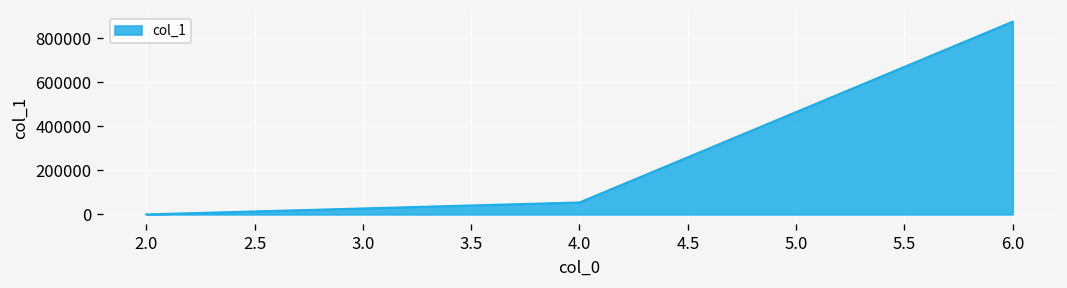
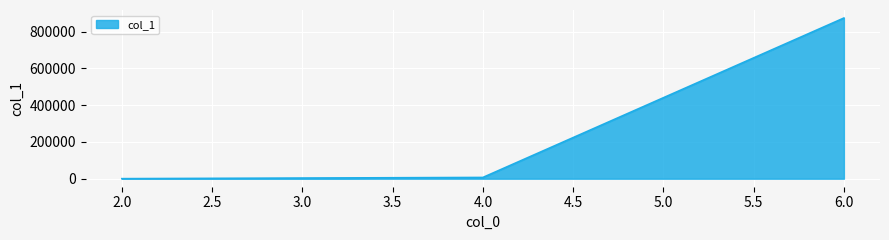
  {
    "2.0": 0,
-   "4.0": 50000,
+   "4.0": 10000,
    "6.0": 870000
  }
